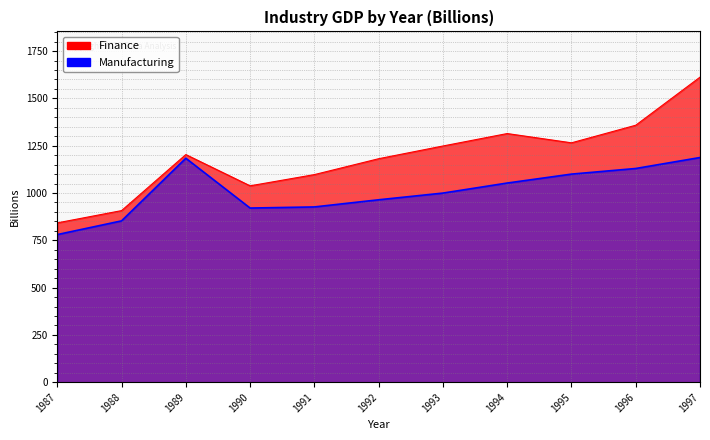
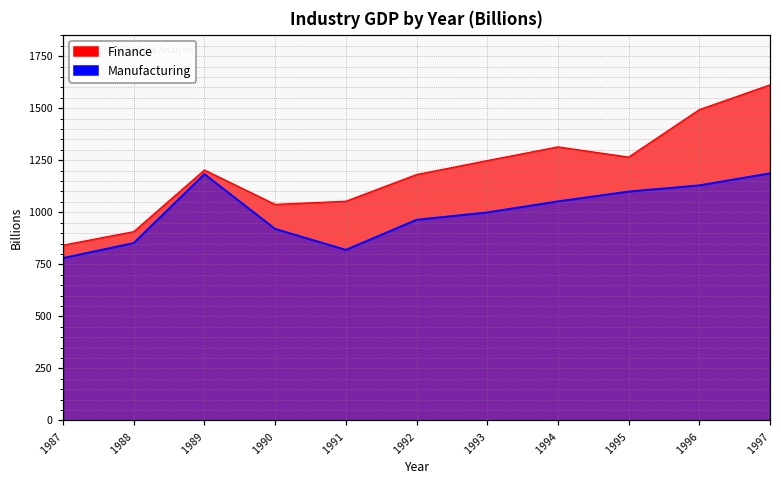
  {
    "Finance": {
      "1987": 840,
      "1988": 910,
      "1989": 1200,
      "1990": 1040,
-     "1991": 1100,
+     "1991": 1050,
      "1992": 1180,
      "1993": 1250,
      "1994": 1310,
      "1995": 1270,
-     "1996": 1360,
+     "1996": 1490,
      "1997": 1610
    },
    "Manufacturing": {
      "1987": 780,
      "1988": 850,
      "1989": 1180,
      "1990": 920,
-     "1991": 930,
+     "1991": 820,
      "1992": 960,
      "1993": 1000,
      "1994": 1050,
      "1995": 1100,
      "1996": 1130,
      "1997": 1190
    }
  }
